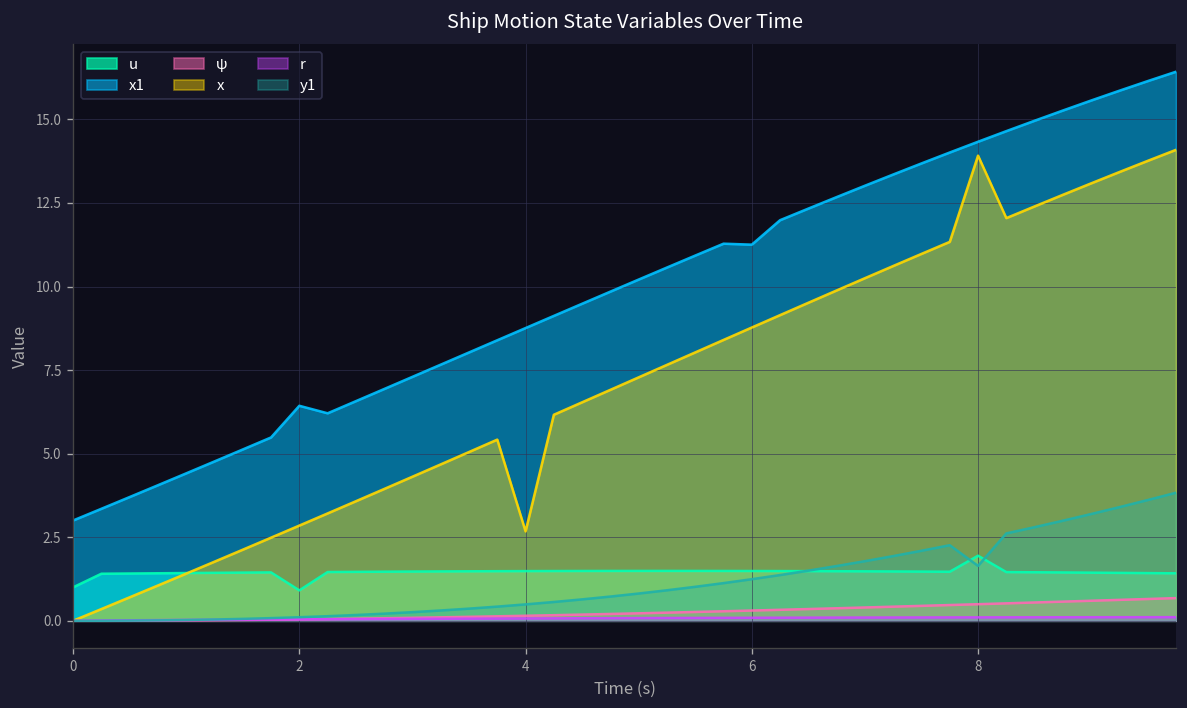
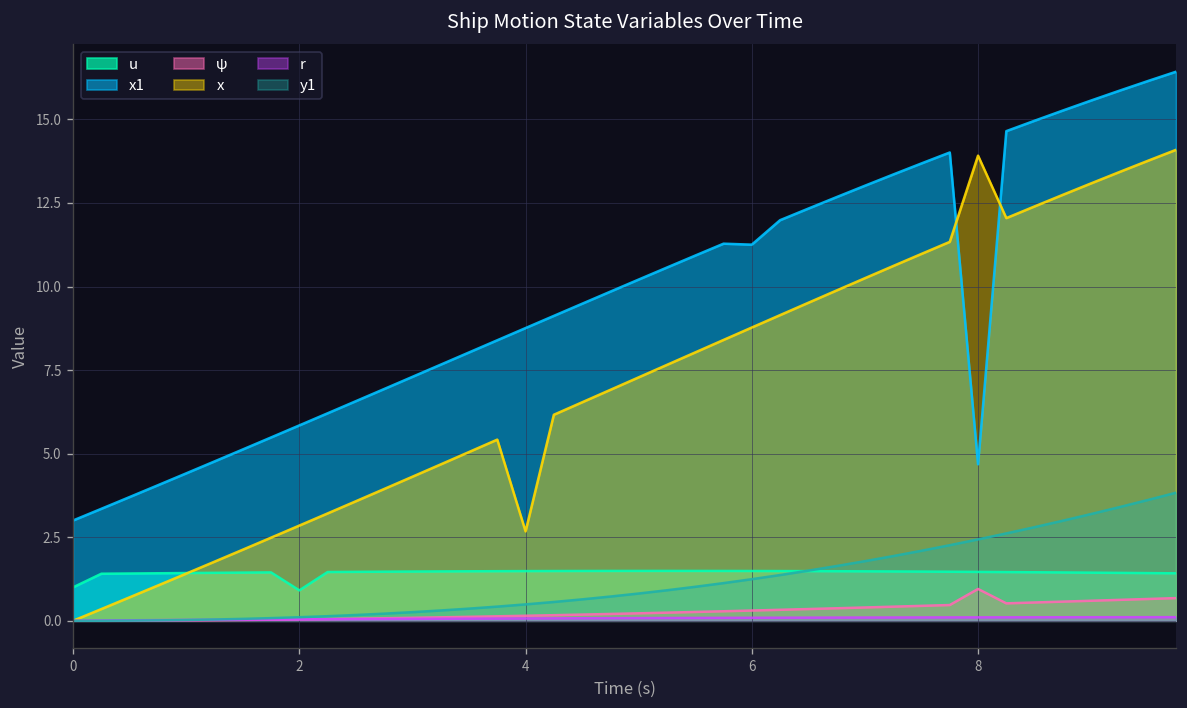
  {
    "u": {
      "0": 1.0,
      "2": 0.9,
      "4": 1.5,
      "6": 1.5,
-     "8": 1.9
+     "8": 1.5
    },
    "x1": {
      "0": 3.0,
-     "2": 6.4,
+     "2": 5.8,
      "4": 8.8,
      "6": 11.3,
-     "8": 14.3
+     "8": 4.7
    },
    "ψ": {
      "6": 0.3,
-     "8": 0.5
+     "8": 1.0
    },
    "x": {
      "2": 2.8,
      "4": 2.7,
      "6": 8.8,
      "8": 13.9
    },
    "r": {
      "6": 0.1,
      "8": 0.1
    },
    "y1": {
      "4": 0.5,
      "6": 1.2,
-     "8": 1.6
+     "8": 2.4
    }
  }
